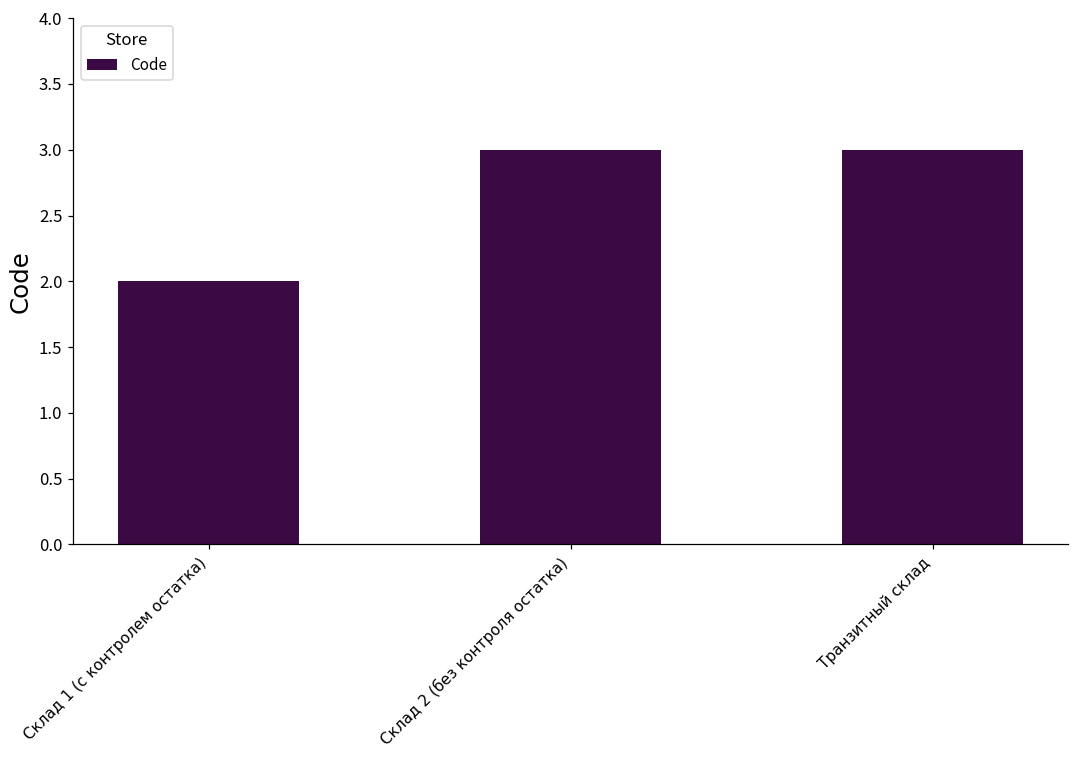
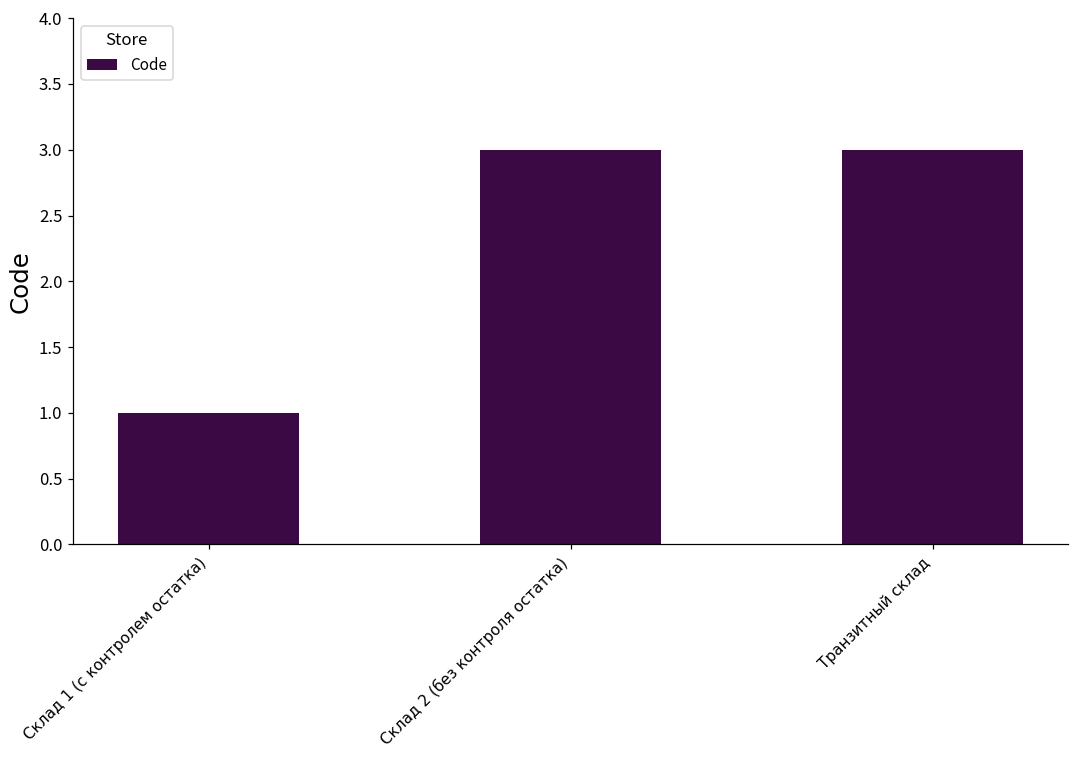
  {
-   "Склад 1 (с контролем остатка)": 2,
+   "Склад 1 (с контролем остатка)": 1,
    "Склад 2 (без контроля остатка)": 3,
    "Транзитный склад": 3
  }
